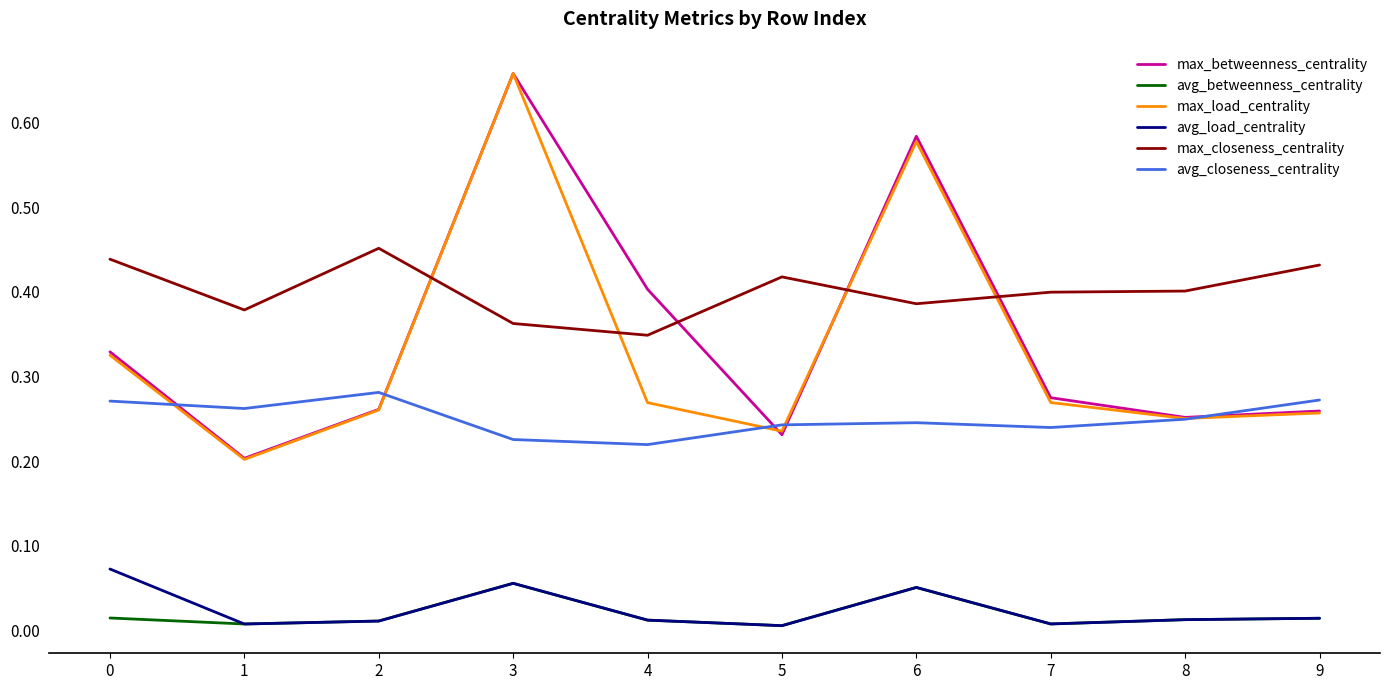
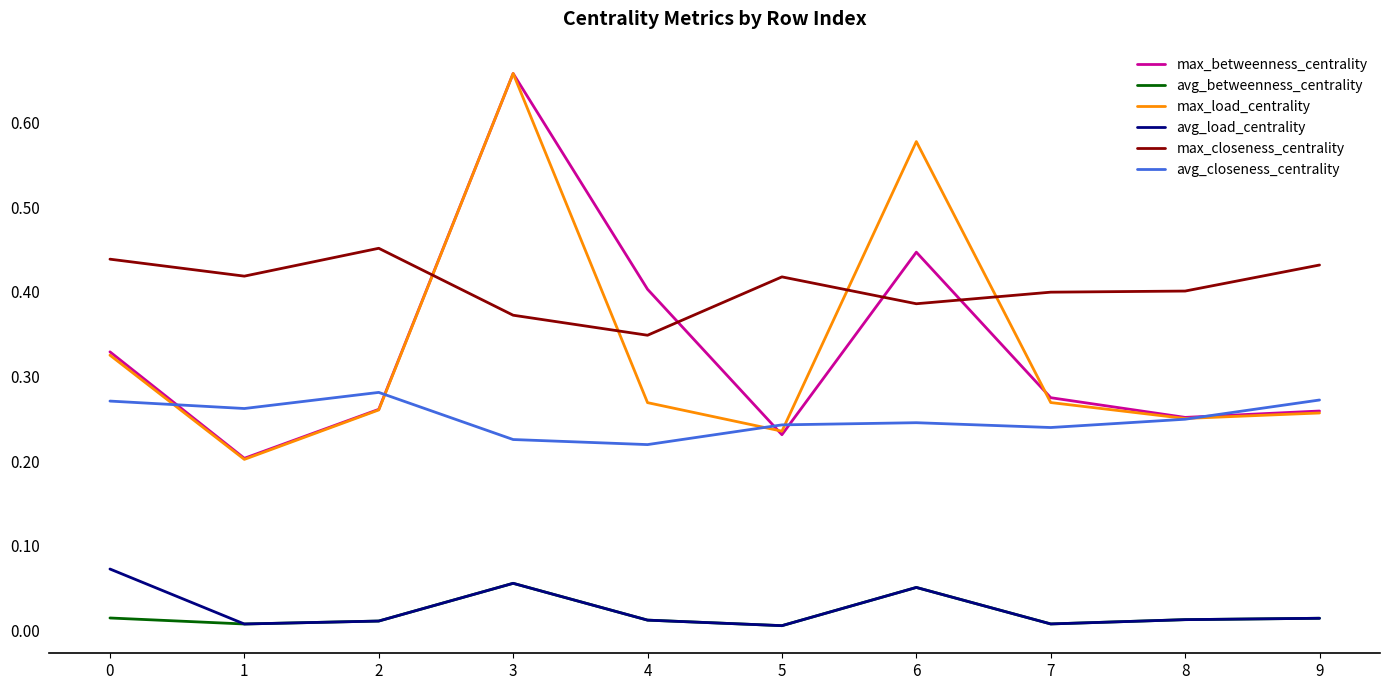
  {
    "max_betweenness_centrality": {
      "0": 0.33,
      "4": 0.40,
      "5": 0.23,
-     "6": 0.58,
+     "6": 0.45,
      "7": 0.27
    },
    "avg_betweenness_centrality": {
      "0": 0.01
    },
    "max_load_centrality": {
      "0": 0.33,
      "4": 0.27,
      "5": 0.24,
      "6": 0.58,
      "7": 0.27
    },
    "avg_load_centrality": {
      "0": 0.07
    },
    "max_closeness_centrality": {
      "0": 0.44,
-     "1": 0.38,
+     "1": 0.42,
      "2": 0.45,
-     "3": 0.36,
+     "3": 0.37,
      "4": 0.35,
      "5": 0.42,
      "6": 0.39,
      "7": 0.40,
      "8": 0.40,
      "9": 0.43
    },
    "avg_closeness_centrality": {
      "0": 0.27,
      "1": 0.26,
      "2": 0.28,
      "3": 0.23,
      "4": 0.22,
      "5": 0.24,
      "6": 0.25,
      "7": 0.24,
      "9": 0.27
    }
  }
